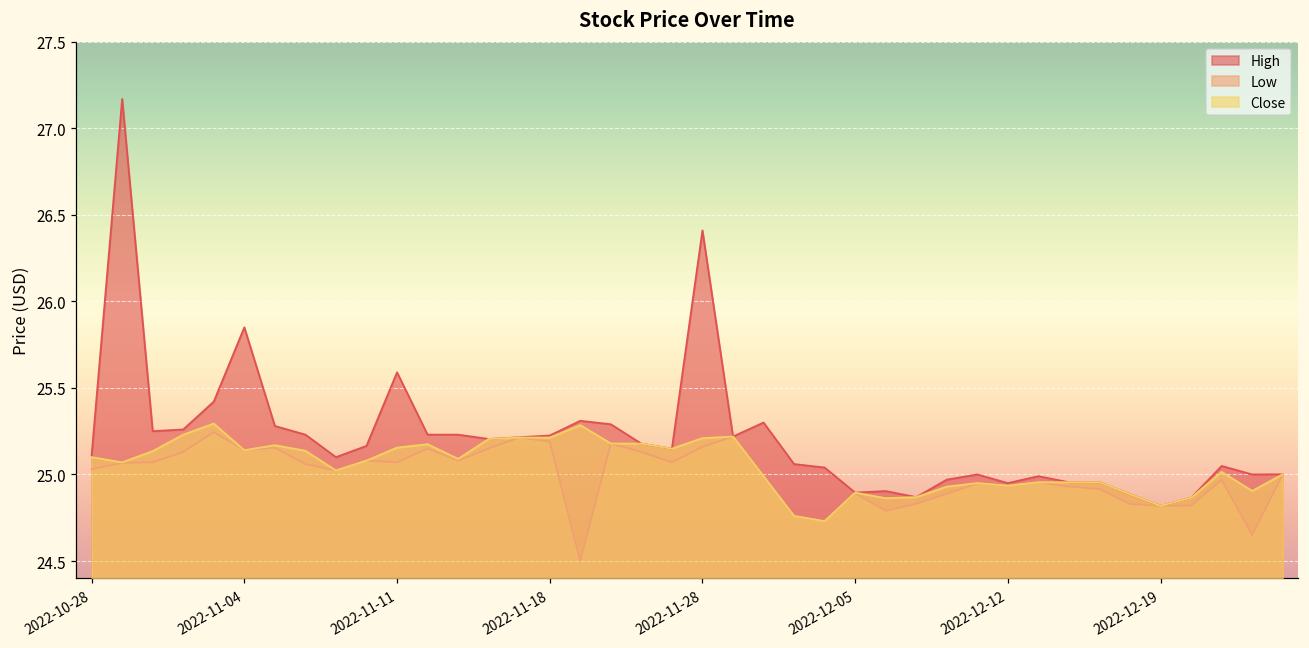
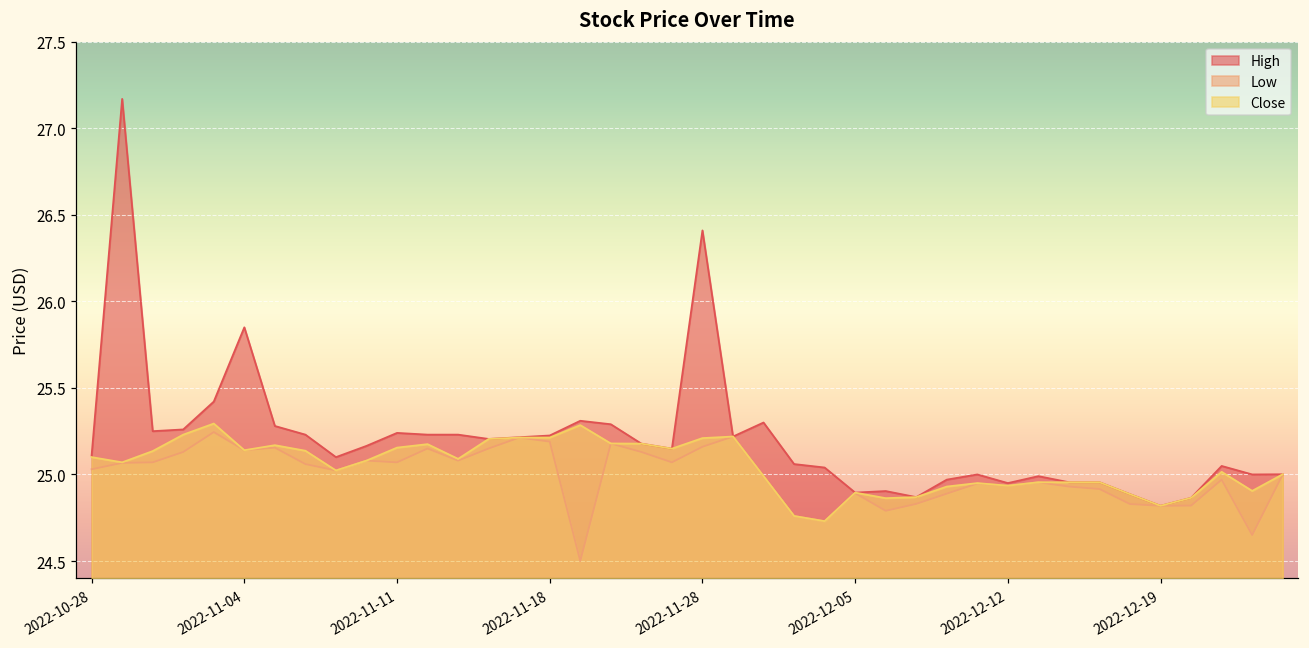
  {
    "High": {
      "2022-11-04": 25.85,
-     "2022-11-11": 25.59,
+     "2022-11-11": 25.24,
      "2022-11-28": 26.41
    }
  }
